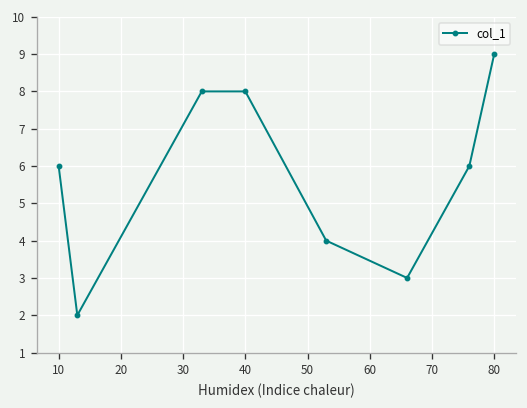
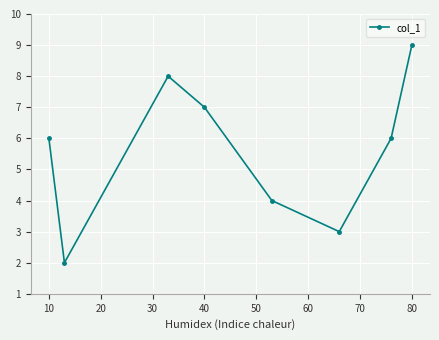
  {
    "10": 6,
-   "40": 8,
+   "40": 7,
    "80": 9
  }
